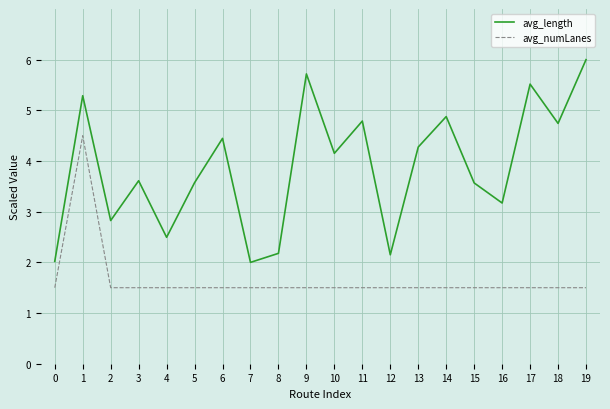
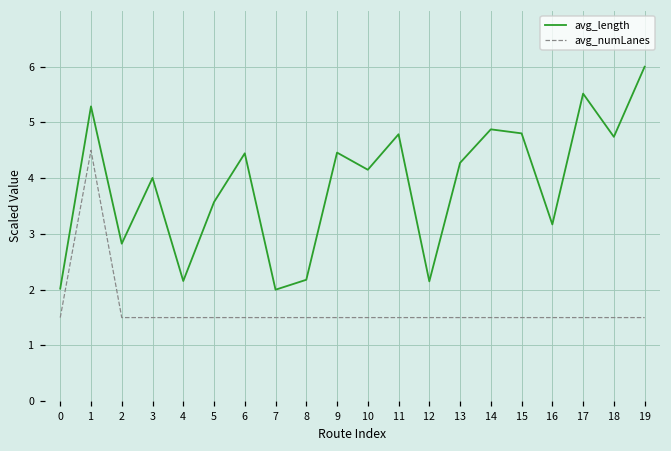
  {
    "avg_length": {
      "0": 2.0,
      "1": 5.3,
      "2": 2.8,
-     "3": 3.6,
-     "4": 2.5,
+     "3": 4.0,
+     "4": 2.2,
      "5": 3.6,
      "6": 4.4,
      "7": 2.0,
      "8": 2.2,
-     "9": 5.7,
+     "9": 4.5,
      "10": 4.2,
      "11": 4.8,
      "12": 2.1,
      "13": 4.3,
      "14": 4.9,
-     "15": 3.6,
+     "15": 4.8,
      "16": 3.2,
      "17": 5.5,
      "18": 4.7,
      "19": 6.0
    },
    "avg_numLanes": {
      "0": 1.5,
      "1": 4.5,
      "2": 1.5,
      "3": 1.5,
      "4": 1.5,
      "5": 1.5,
      "6": 1.5,
      "7": 1.5,
      "8": 1.5,
      "9": 1.5,
      "10": 1.5,
      "11": 1.5,
      "12": 1.5,
      "13": 1.5,
      "14": 1.5,
      "15": 1.5,
      "16": 1.5,
      "17": 1.5,
      "18": 1.5,
      "19": 1.5
    }
  }
